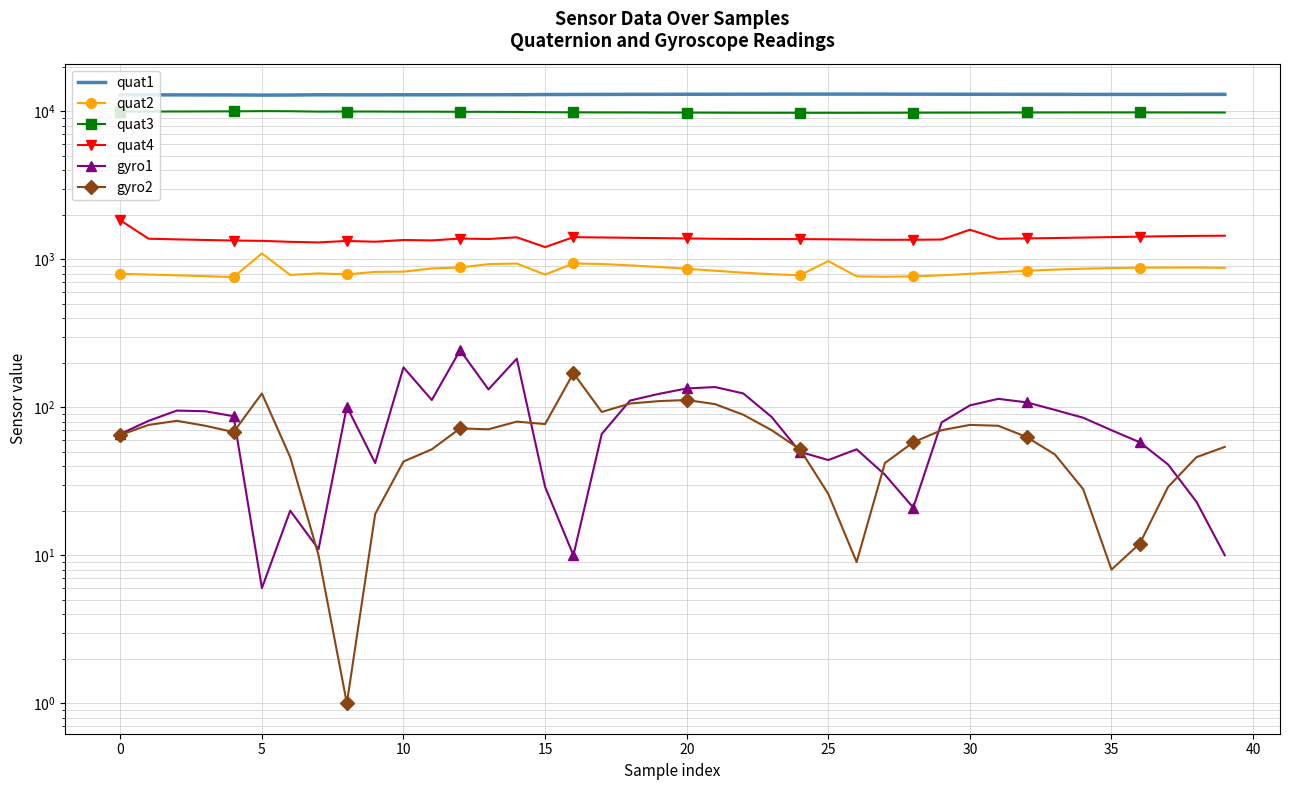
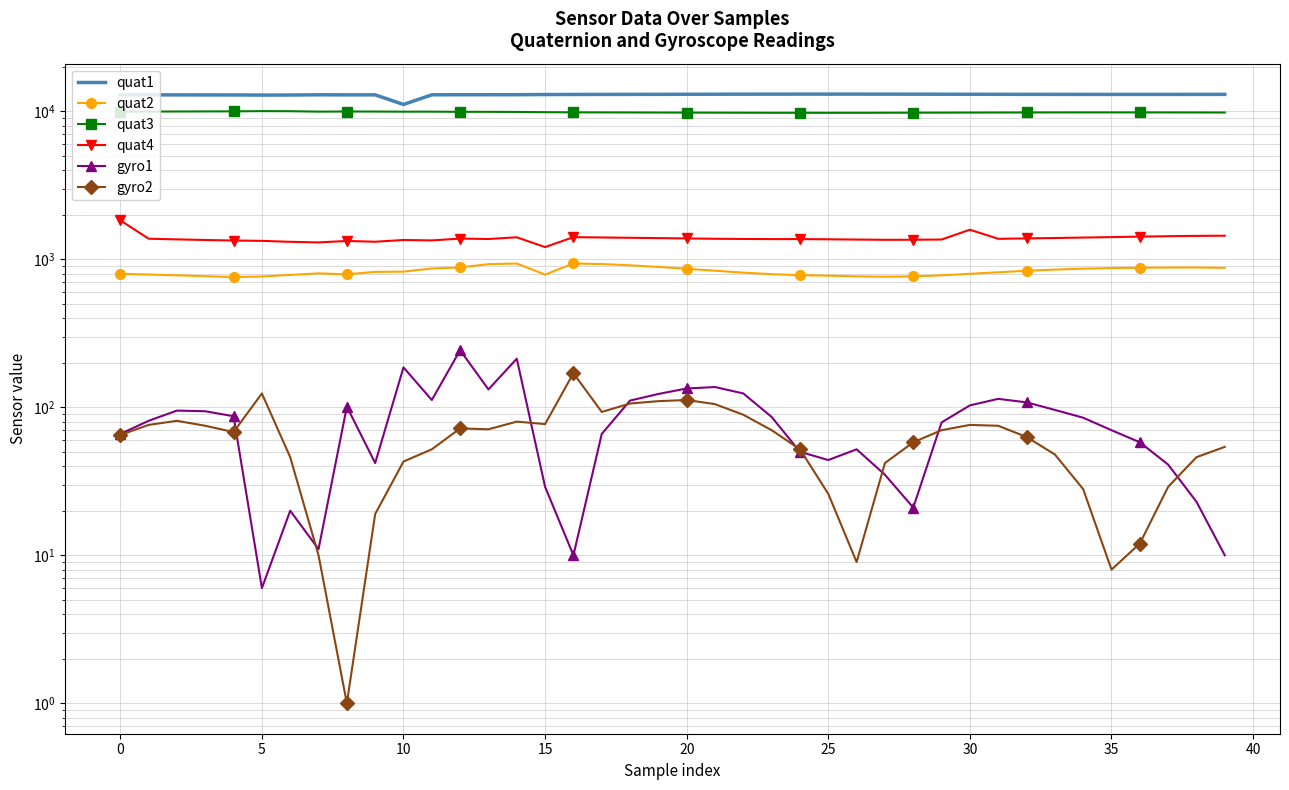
  {
    "quat1": {
      "5": 13000,
-     "10": 13000,
+     "10": 11000,
      "15": 13000,
      "20": 13000,
      "25": 13000,
      "30": 13000,
      "35": 13000
    },
    "quat2": {
      "0": 800,
-     "5": 1100,
+     "5": 800,
      "10": 800,
      "15": 800,
      "20": 900,
-     "25": 1000,
+     "25": 800,
      "30": 800,
      "35": 900
    },
    "quat3": {
      "5": 10000,
      "10": 10000,
      "15": 10000,
      "20": 10000,
      "25": 10000,
      "30": 10000,
      "35": 10000
    },
    "quat4": {
      "0": 1800,
      "5": 1300,
      "10": 1400,
      "15": 1200,
      "20": 1400,
      "25": 1400,
      "30": 1600,
      "35": 1400
    },
    "gyro1": {
      "5": 6,
      "10": 190,
      "15": 29,
      "20": 130,
      "25": 44,
      "30": 100,
      "35": 70
    },
    "gyro2": {
      "5": 120,
      "10": 43,
      "15": 80,
      "20": 110,
      "25": 26,
      "30": 80,
      "35": 8
    }
  }
